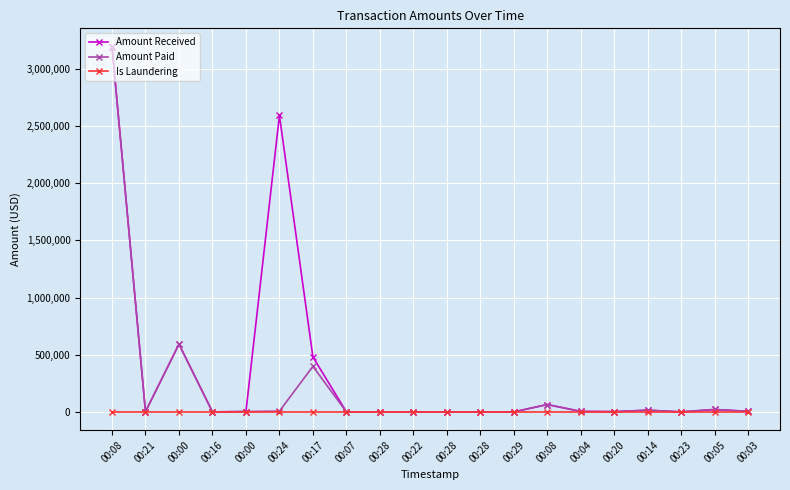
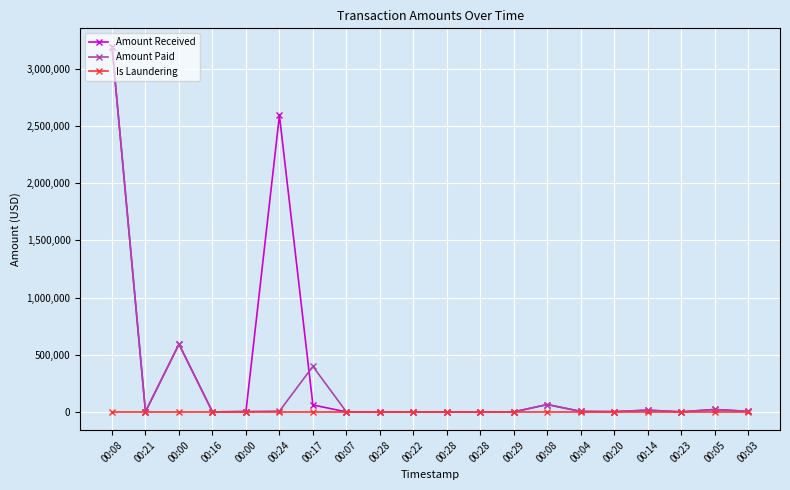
  {
    "Amount Received": {
      "00:24": "2,590,000",
-     "00:17": "480,000"
+     "00:17": "60,000"
    },
    "Amount Paid": {
      "00:17": "400,000"
    },
    "Is Laundering": {
      "00:17": "0"
    }
  }
